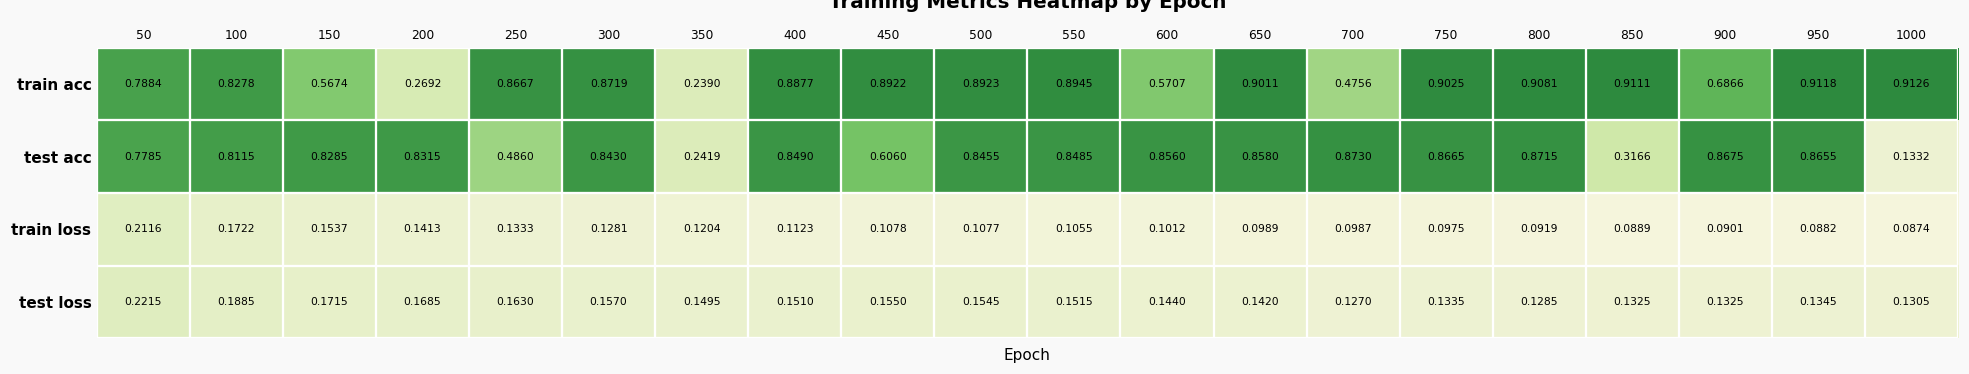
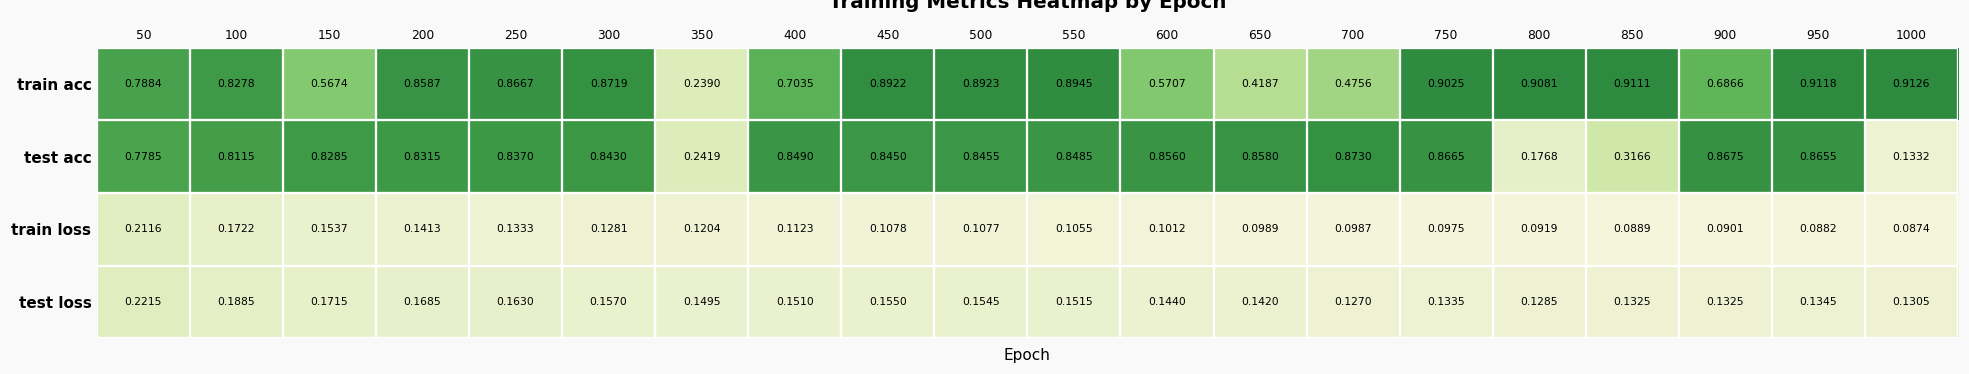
  {
    "train acc": {
      "50": 0.7884,
      "100": 0.8278,
      "150": 0.5674,
-     "200": 0.2692,
+     "200": 0.8587,
      "250": 0.8667,
      "300": 0.8719,
      "350": 0.2390,
-     "400": 0.8877,
+     "400": 0.7035,
      "450": 0.8922,
      "500": 0.8923,
      "550": 0.8945,
      "600": 0.5707,
-     "650": 0.9011,
+     "650": 0.4187,
      "700": 0.4756,
      "750": 0.9025,
      "800": 0.9081,
      "850": 0.9111,
      "900": 0.6866,
      "950": 0.9118,
      "1000": 0.9126
    },
    "test acc": {
      "50": 0.7785,
      "100": 0.8115,
      "150": 0.8285,
      "200": 0.8315,
-     "250": 0.4860,
+     "250": 0.8370,
      "300": 0.8430,
      "350": 0.2419,
      "400": 0.8490,
-     "450": 0.6060,
+     "450": 0.8450,
      "500": 0.8455,
      "550": 0.8485,
      "600": 0.8560,
      "650": 0.8580,
      "700": 0.8730,
      "750": 0.8665,
-     "800": 0.8715,
+     "800": 0.1768,
      "850": 0.3166,
      "900": 0.8675,
      "950": 0.8655,
      "1000": 0.1332
    },
    "train loss": {
      "50": 0.2116,
      "100": 0.1722,
      "150": 0.1537,
      "200": 0.1413,
      "250": 0.1333,
      "300": 0.1281,
      "350": 0.1204,
      "400": 0.1123,
      "450": 0.1078,
      "500": 0.1077,
      "550": 0.1055,
      "600": 0.1012,
      "650": 0.0989,
      "700": 0.0987,
      "750": 0.0975,
      "800": 0.0919,
      "850": 0.0889,
      "900": 0.0901,
      "950": 0.0882,
      "1000": 0.0874
    },
    "test loss": {
      "50": 0.2215,
      "100": 0.1885,
      "150": 0.1715,
      "200": 0.1685,
      "250": 0.1630,
      "300": 0.1570,
      "350": 0.1495,
      "400": 0.1510,
      "450": 0.1550,
      "500": 0.1545,
      "550": 0.1515,
      "600": 0.1440,
      "650": 0.1420,
      "700": 0.1270,
      "750": 0.1335,
      "800": 0.1285,
      "850": 0.1325,
      "900": 0.1325,
      "950": 0.1345,
      "1000": 0.1305
    }
  }
